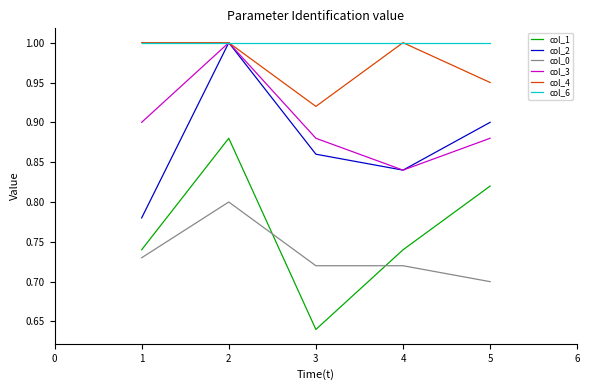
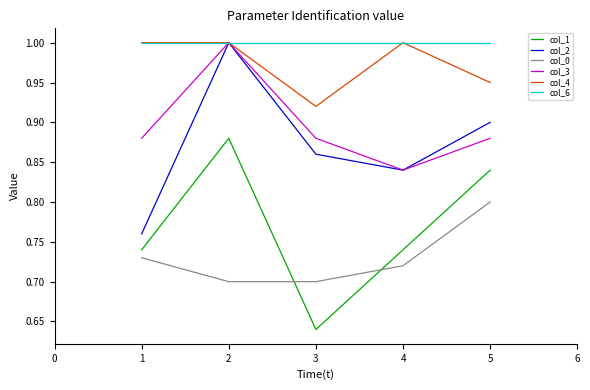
  {
    "col_1": {
      "1": 0.74,
      "2": 0.88,
      "3": 0.64,
      "4": 0.74,
-     "5": 0.82
+     "5": 0.84
    },
    "col_2": {
-     "1": 0.78,
+     "1": 0.76,
      "3": 0.86,
      "5": 0.90
    },
    "col_0": {
      "1": 0.73,
-     "2": 0.8,
-     "3": 0.72,
+     "2": 0.7,
+     "3": 0.70,
      "4": 0.72,
-     "5": 0.7
+     "5": 0.8
    },
    "col_3": {
-     "1": 0.90,
+     "1": 0.88,
      "3": 0.88,
      "5": 0.88
    },
    "col_4": {
      "3": 0.92,
      "5": 0.95
    },
    "col_6": {
      "3": 1.00,
      "5": 1.00
    }
  }
